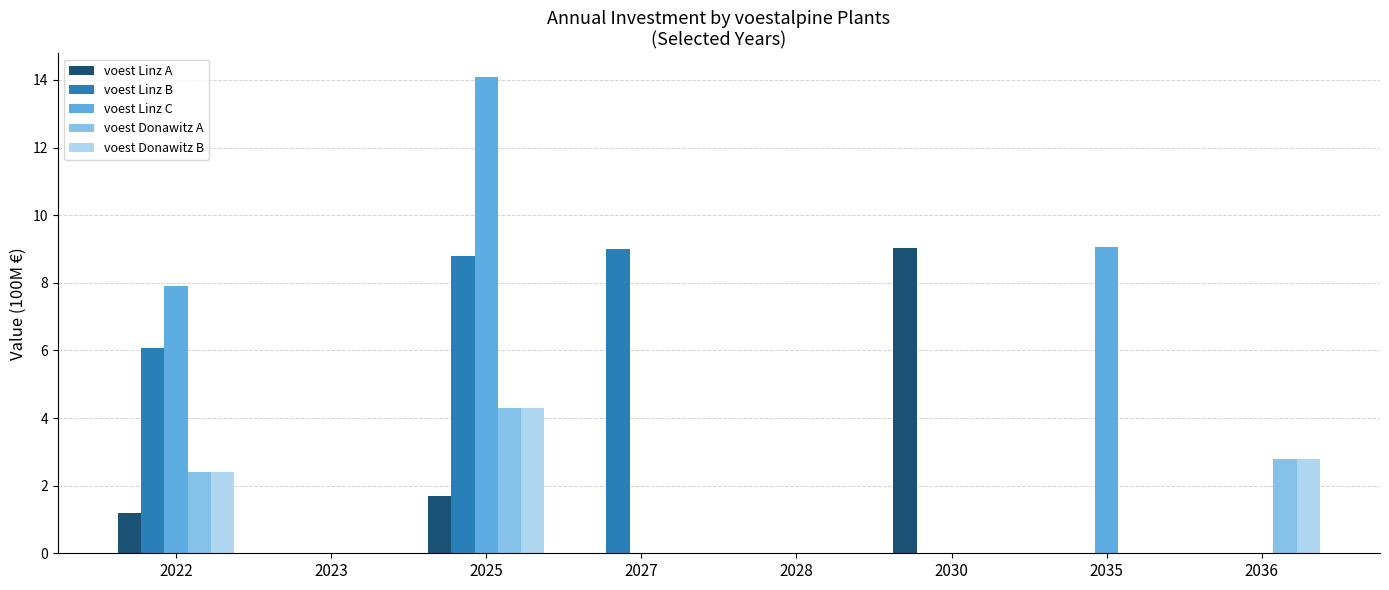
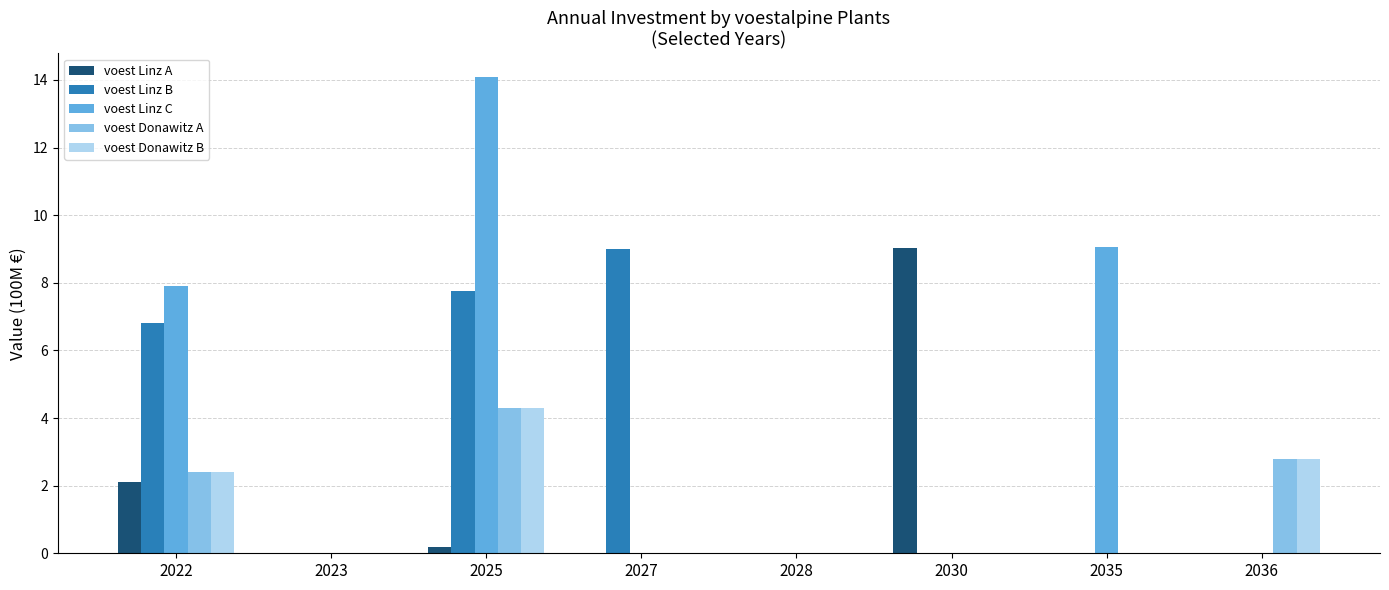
  {
    "voest Linz A": {
-     "2022": 1.2,
+     "2022": 2.1,
      "2023": 0.0,
-     "2025": 1.7,
+     "2025": 0.2,
      "2027": 0.0,
      "2028": 0.0,
      "2030": 9.0,
      "2035": 0.0,
      "2036": 0.0
    },
    "voest Linz B": {
-     "2022": 6.1,
+     "2022": 6.8,
      "2023": 0.0,
-     "2025": 8.8,
+     "2025": 7.8,
      "2027": 9.0,
      "2028": 0.0,
      "2030": 0.0,
      "2035": 0.0,
      "2036": 0.0
    }
  }
